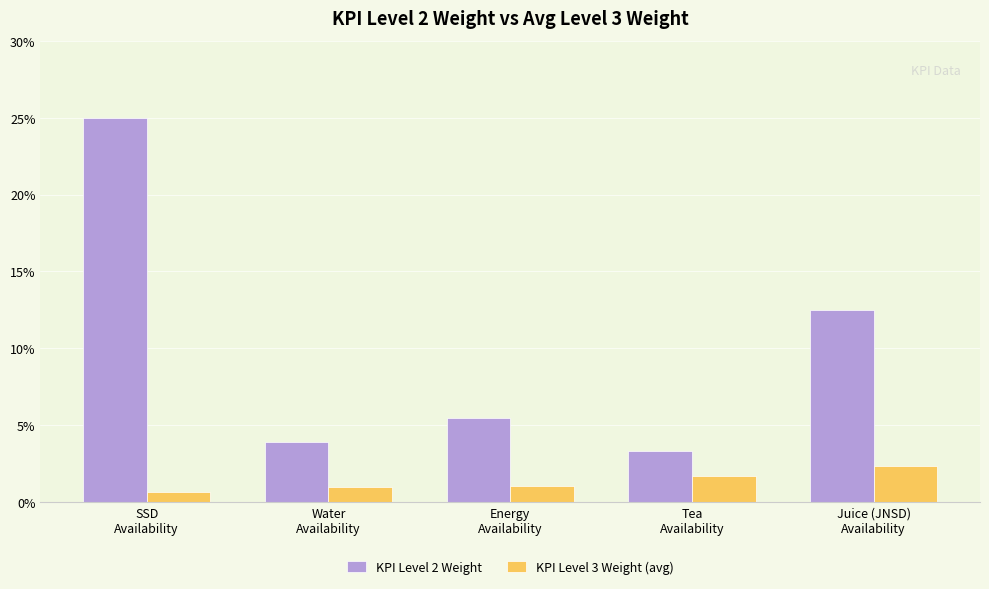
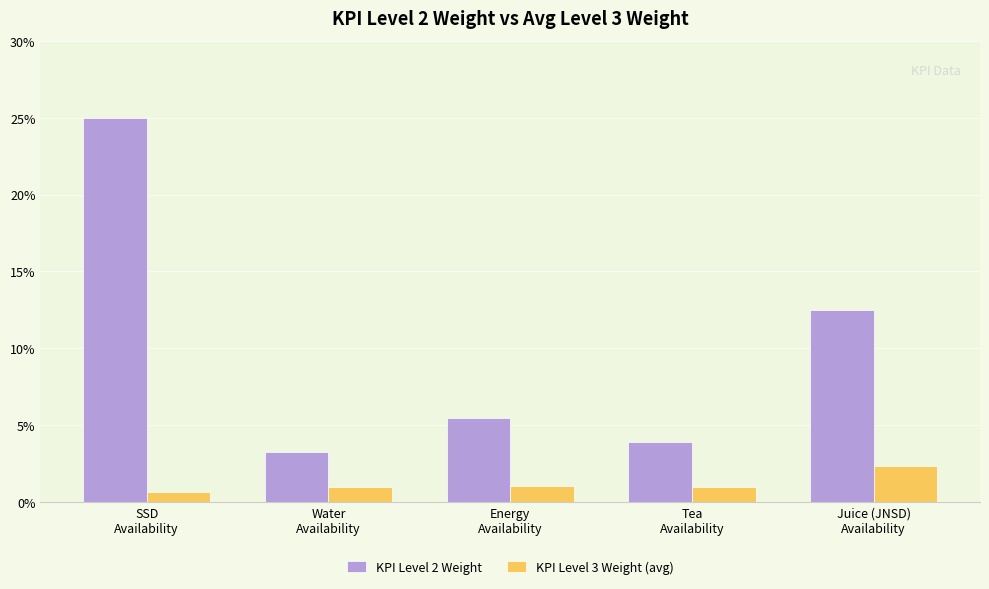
  {
    "KPI Level 2 Weight": {
      "SSD Availability": "25.0%",
-     "Water Availability": "3.9%",
+     "Water Availability": "3.3%",
      "Energy Availability": "5.5%",
-     "Tea Availability": "3.3%",
+     "Tea Availability": "3.9%",
      "Juice (JNSD) Availability": "12.5%"
    },
    "KPI Level 3 Weight (avg)": {
      "SSD Availability": "0.6%",
      "Water Availability": "1.0%",
      "Energy Availability": "1.1%",
-     "Tea Availability": "1.7%",
+     "Tea Availability": "1.0%",
      "Juice (JNSD) Availability": "2.3%"
    }
  }
